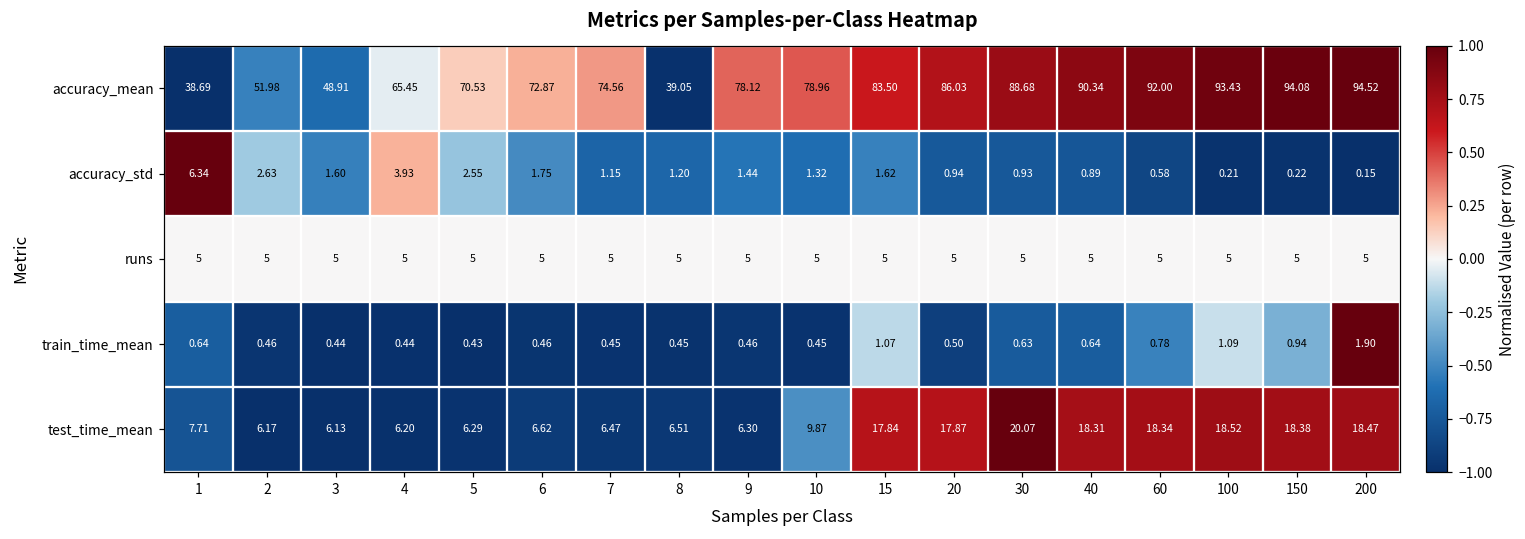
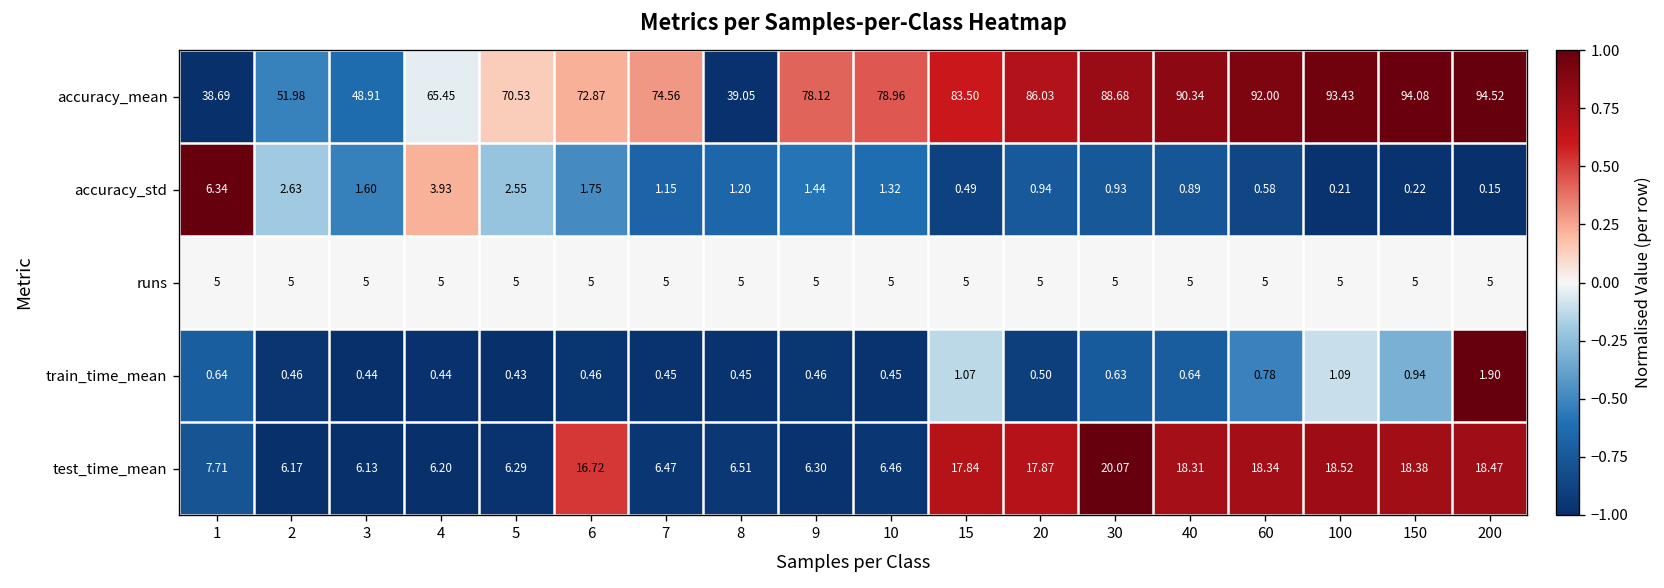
  {
    "accuracy_mean": {
      "1": 38.69,
      "2": 51.98,
      "3": 48.91,
      "4": 65.45,
      "5": 70.53,
      "6": 72.87,
      "7": 74.56,
      "8": 39.05,
      "9": 78.12,
      "10": 78.96,
      "15": 83.50,
      "20": 86.03,
      "30": 88.68,
      "40": 90.34,
      "60": 92.00,
      "100": 93.43,
      "150": 94.08,
      "200": 94.52
    },
    "accuracy_std": {
      "1": 6.34,
      "2": 2.63,
      "3": 1.60,
      "4": 3.93,
      "5": 2.55,
      "6": 1.75,
      "7": 1.15,
      "8": 1.20,
      "9": 1.44,
      "10": 1.32,
-     "15": 1.62,
+     "15": 0.49,
      "20": 0.94,
      "30": 0.93,
      "40": 0.89,
      "60": 0.58,
      "100": 0.21,
      "150": 0.22,
      "200": 0.15
    },
    "runs": {
      "1": 5,
      "2": 5,
      "3": 5,
      "4": 5,
      "5": 5,
      "6": 5,
      "7": 5,
      "8": 5,
      "9": 5,
      "10": 5,
      "15": 5,
      "20": 5,
      "30": 5,
      "40": 5,
      "60": 5,
      "100": 5,
      "150": 5,
      "200": 5
    },
    "train_time_mean": {
      "1": 0.64,
      "2": 0.46,
      "3": 0.44,
      "4": 0.44,
      "5": 0.43,
      "6": 0.46,
      "7": 0.45,
      "8": 0.45,
      "9": 0.46,
      "10": 0.45,
      "15": 1.07,
      "20": 0.50,
      "30": 0.63,
      "40": 0.64,
      "60": 0.78,
      "100": 1.09,
      "150": 0.94,
      "200": 1.90
    },
    "test_time_mean": {
      "1": 7.71,
      "2": 6.17,
      "3": 6.13,
      "4": 6.20,
      "5": 6.29,
-     "6": 6.62,
+     "6": 16.72,
      "7": 6.47,
      "8": 6.51,
      "9": 6.30,
-     "10": 9.87,
+     "10": 6.46,
      "15": 17.84,
      "20": 17.87,
      "30": 20.07,
      "40": 18.31,
      "60": 18.34,
      "100": 18.52,
      "150": 18.38,
      "200": 18.47
    }
  }
